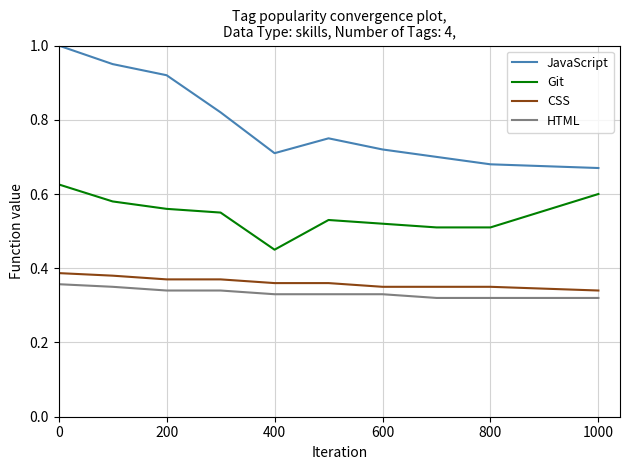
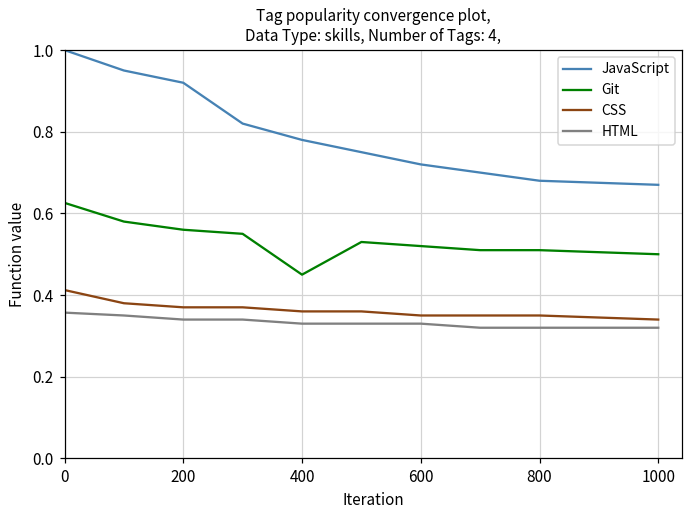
  {
    "JavaScript": {
      "0": 1.00,
      "200": 0.92,
-     "400": 0.71,
+     "400": 0.78,
      "600": 0.72,
      "800": 0.68,
      "1000": 0.67
    },
    "Git": {
      "0": 0.63,
      "200": 0.56,
      "400": 0.45,
      "600": 0.52,
      "800": 0.51,
-     "1000": 0.6
+     "1000": 0.5
    },
    "CSS": {
-     "0": 0.39,
+     "0": 0.41,
      "200": 0.37,
      "400": 0.36,
      "600": 0.35,
      "800": 0.35,
      "1000": 0.34
    },
    "HTML": {
      "0": 0.36,
      "200": 0.34,
      "400": 0.33,
      "600": 0.33,
      "800": 0.32,
      "1000": 0.32
    }
  }
